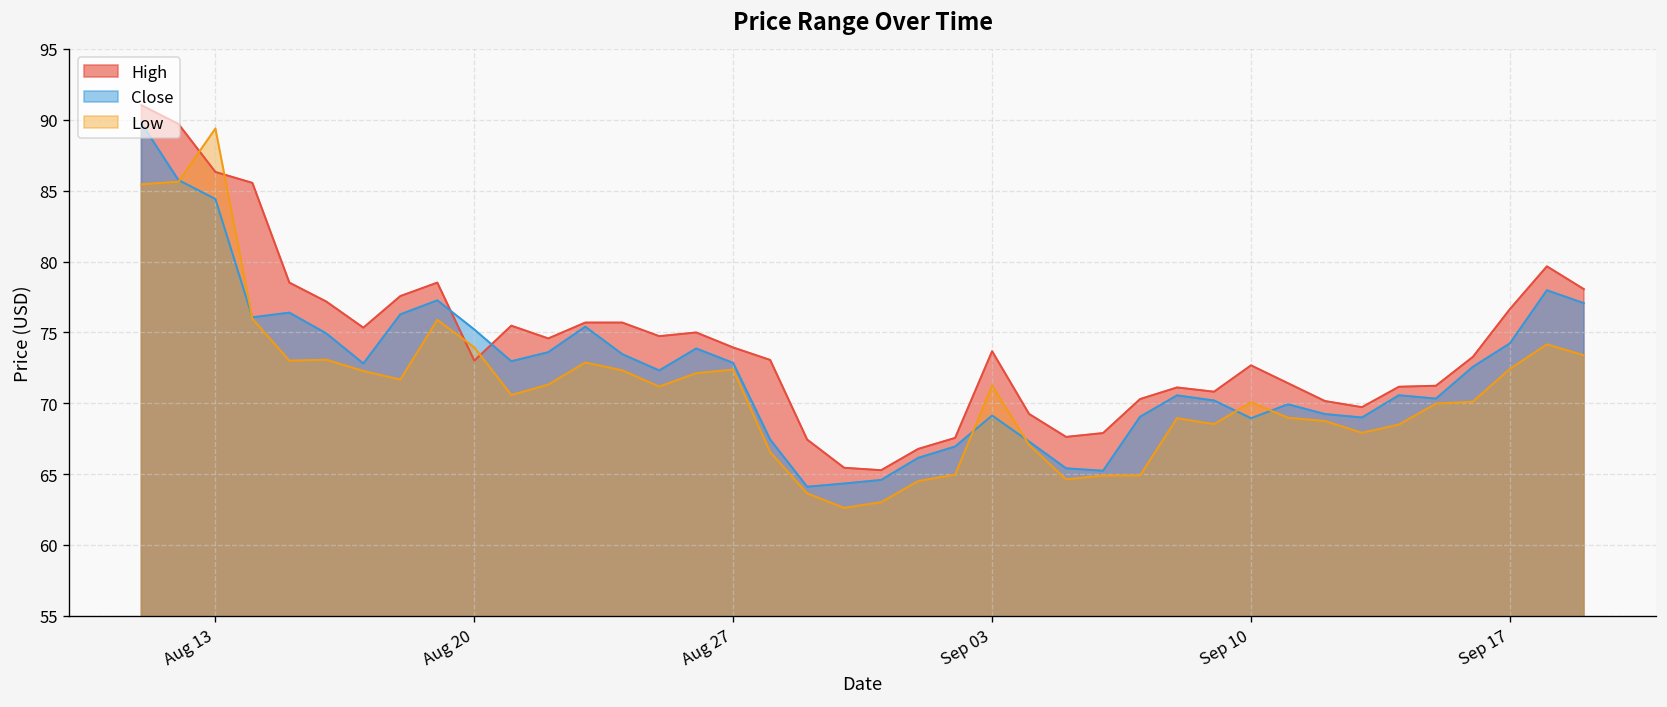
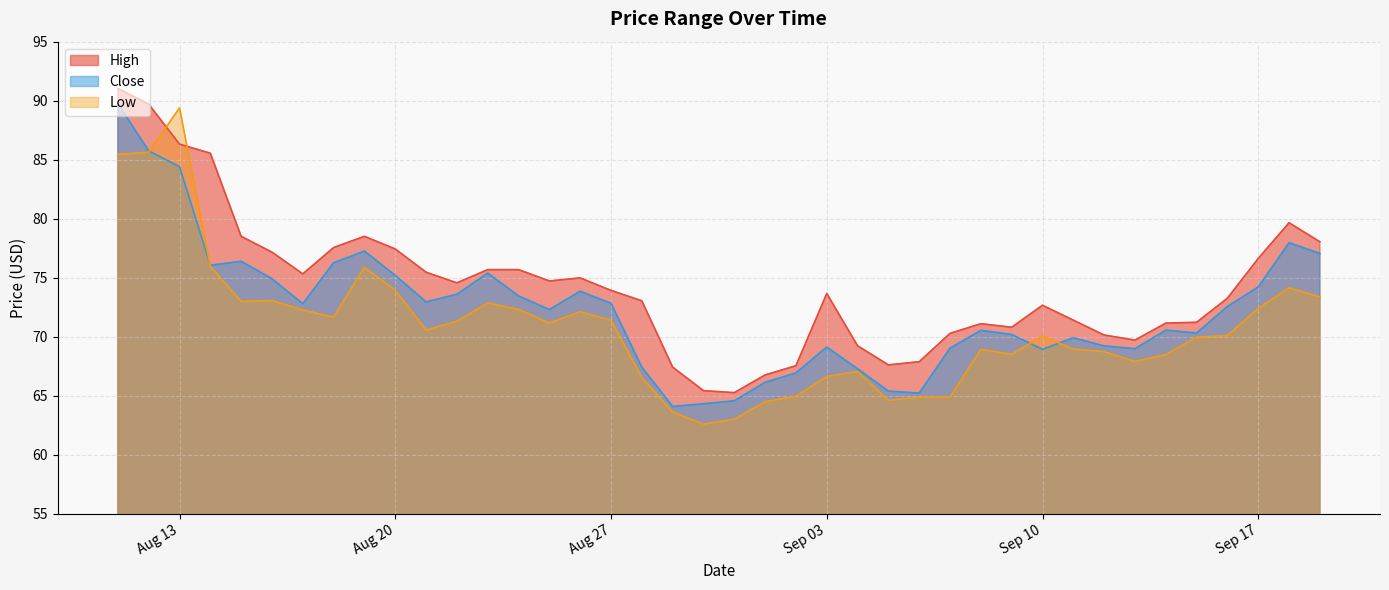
  {
    "High": {
      "Aug 13": 86.3,
-     "Aug 20": 73.0,
+     "Aug 20": 77.4,
      "Aug 27": 73.9,
      "Sep 03": 73.7,
      "Sep 10": 72.7,
      "Sep 17": 76.6
    },
    "Close": {
      "Aug 13": 84.4,
      "Aug 20": 75.2,
      "Aug 27": 72.8,
      "Sep 03": 69.1,
      "Sep 10": 68.9,
      "Sep 17": 74.2
    },
    "Low": {
      "Aug 13": 89.4,
      "Aug 20": 73.9,
-     "Aug 27": 72.4,
-     "Sep 03": 71.2,
+     "Aug 27": 71.4,
+     "Sep 03": 66.6,
      "Sep 10": 70.1,
      "Sep 17": 72.4
    }
  }
